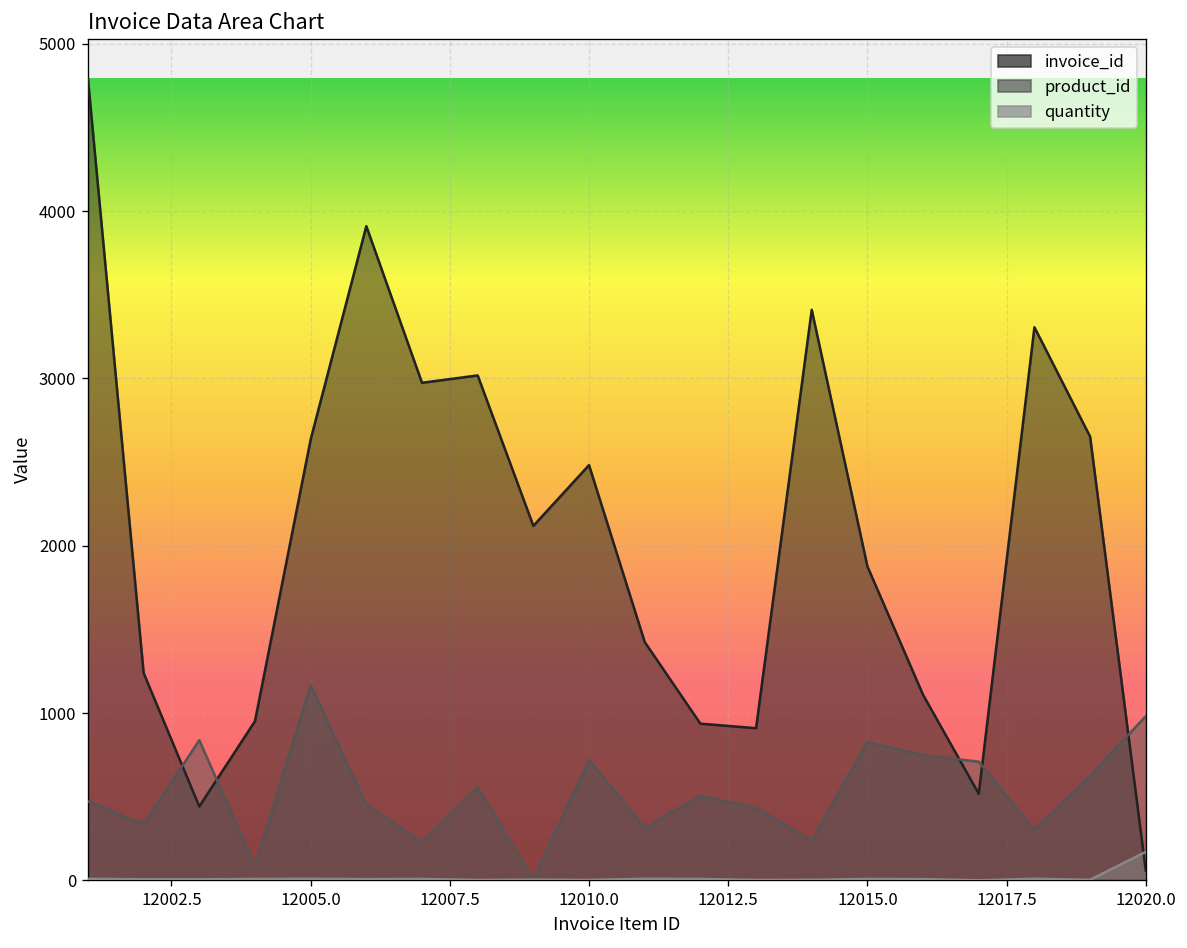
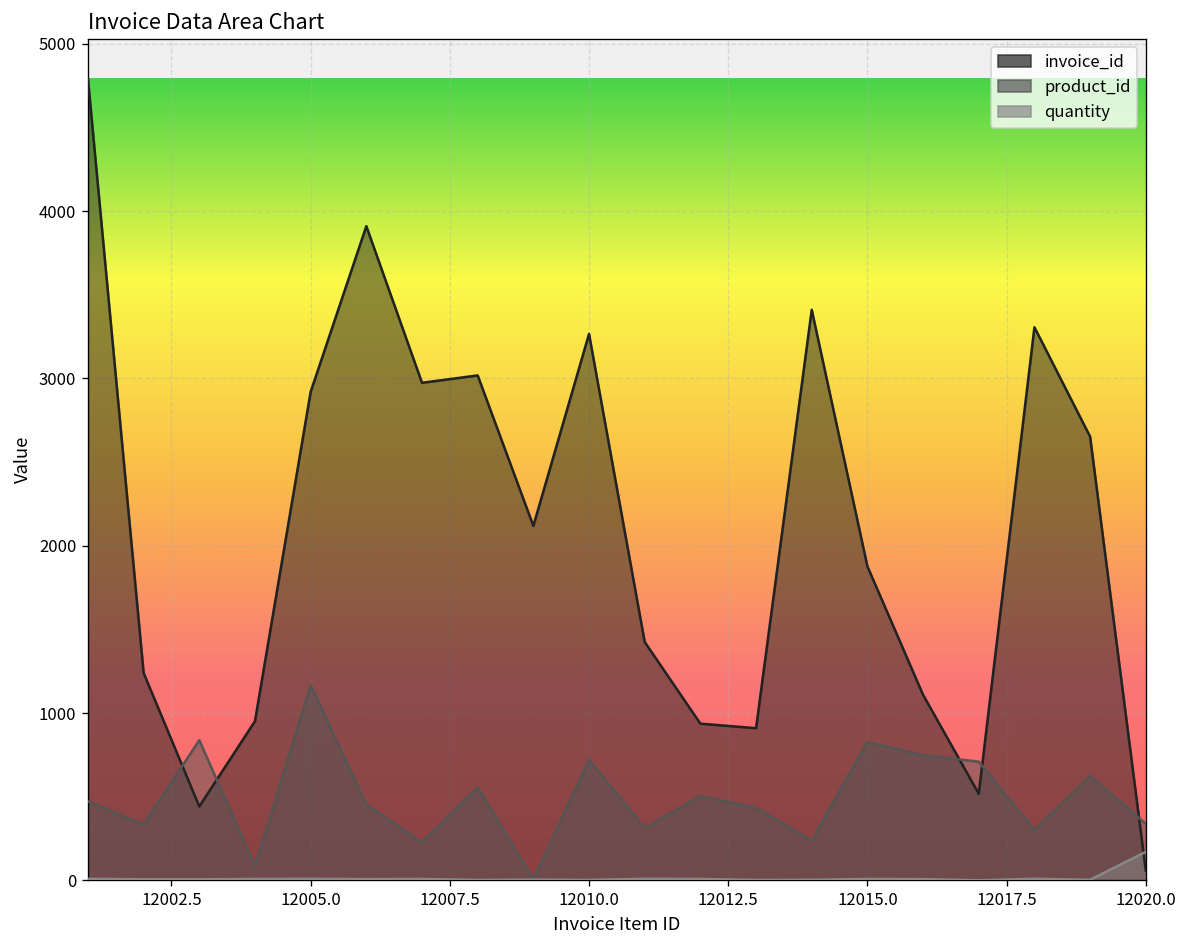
  {
    "invoice_id": {
-     "12005.0": 2640,
-     "12010.0": 2480,
+     "12005.0": 2920,
+     "12010.0": 3270,
      "12015.0": 1880,
      "12020.0": 60
    },
    "product_id": {
      "12005.0": 1170,
      "12010.0": 720,
      "12015.0": 830,
-     "12020.0": 980
+     "12020.0": 340
    },
    "quantity": {
      "12005.0": 10,
      "12010.0": 0,
      "12015.0": 10,
      "12020.0": 170
    }
  }
